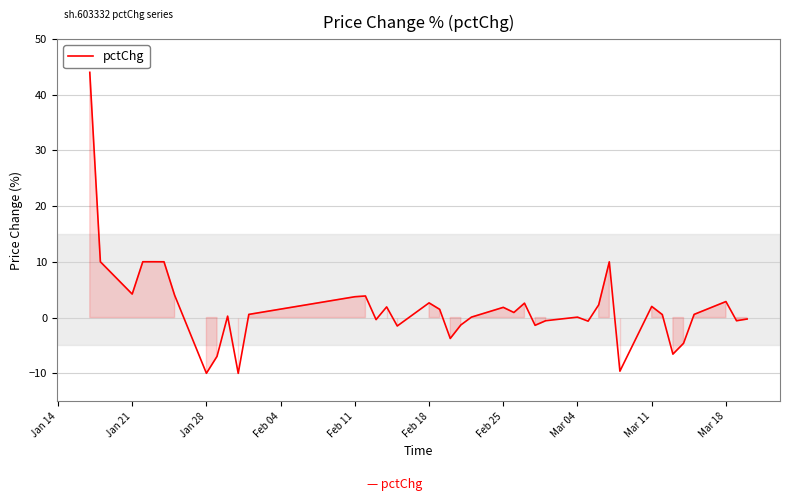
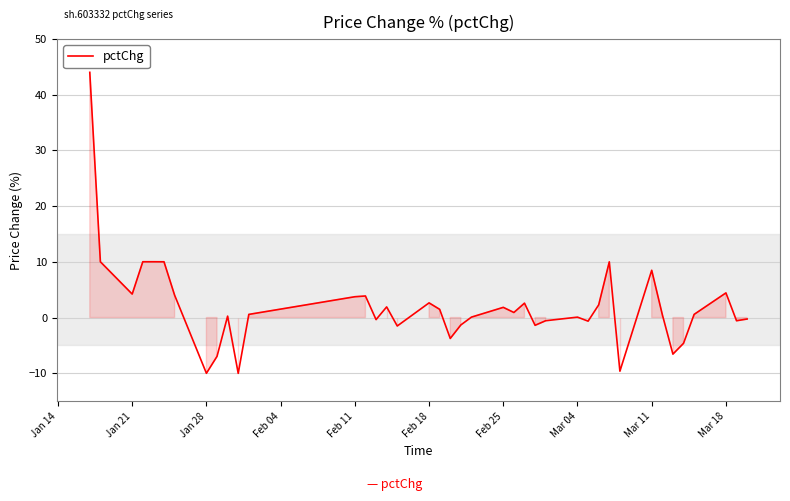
  {
    "Jan 21": 4,
    "Jan 28": -10,
    "Feb 11": 4,
    "Feb 18": 3,
    "Feb 25": 2,
    "Mar 04": 0,
-   "Mar 11": 2,
-   "Mar 18": 3
+   "Mar 11": 8,
+   "Mar 18": 4
  }
